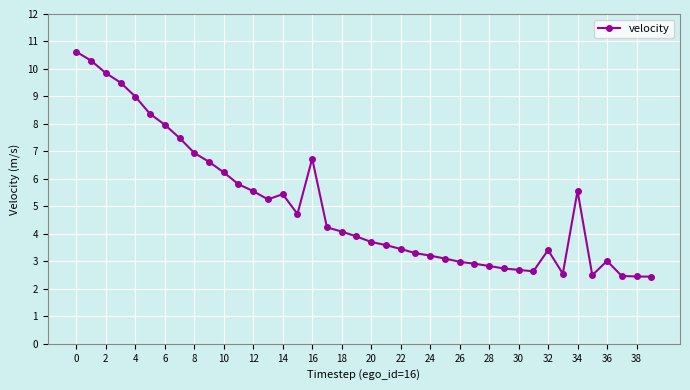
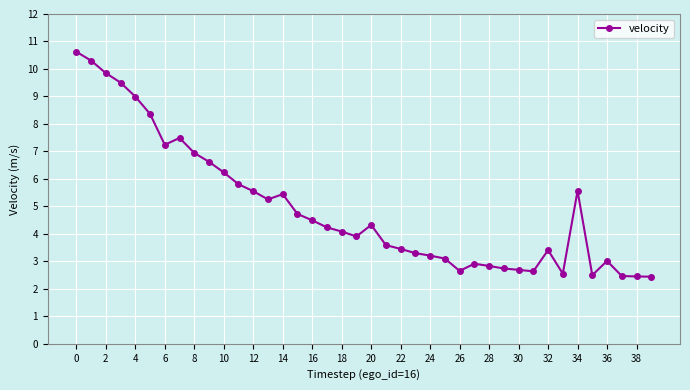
  {
    "0": 10.6,
    "2": 9.9,
    "4": 9.0,
-   "6": 8.0,
+   "6": 7.2,
    "8": 6.9,
    "10": 6.2,
    "12": 5.6,
    "14": 5.4,
-   "16": 6.7,
+   "16": 4.5,
    "18": 4.1,
-   "20": 3.7,
+   "20": 4.3,
    "22": 3.5,
    "24": 3.2,
-   "26": 3.0,
+   "26": 2.7,
    "28": 2.8,
    "30": 2.7,
    "32": 3.4,
    "34": 5.6,
    "36": 3.0,
    "38": 2.5
  }
